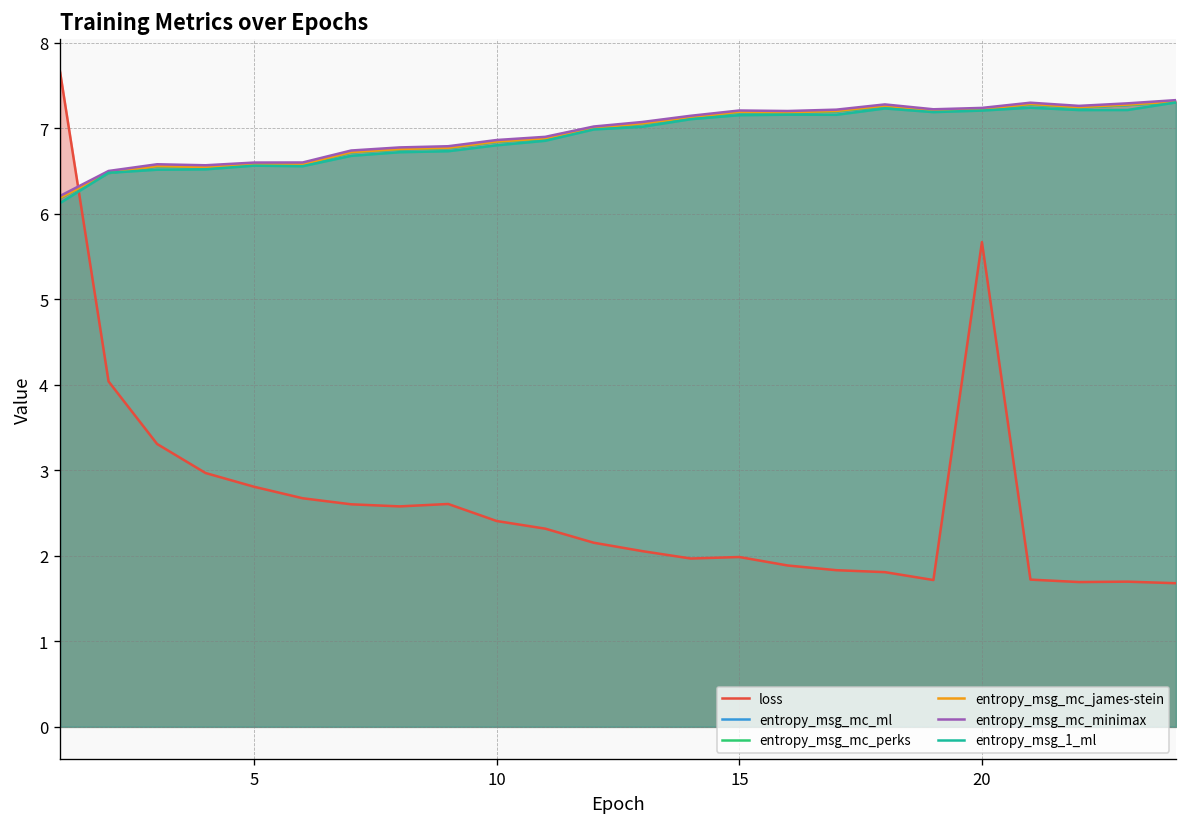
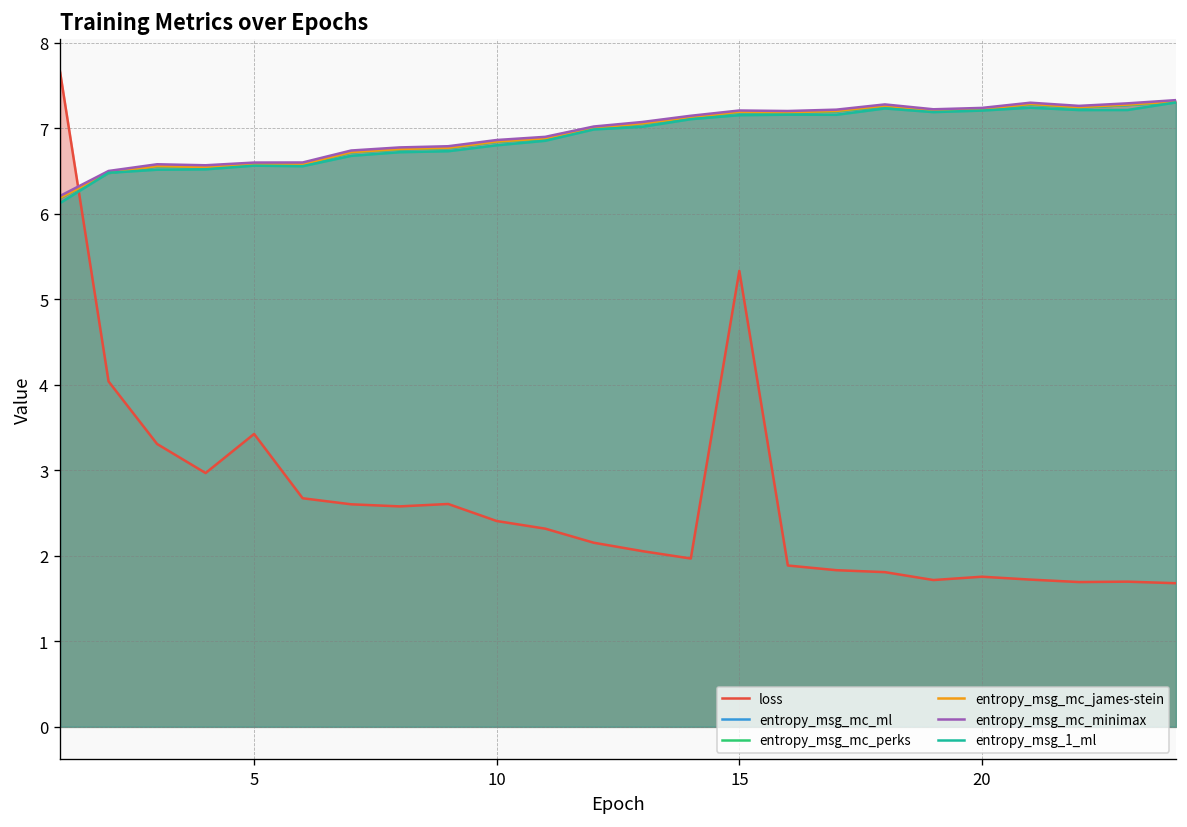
  {
    "loss": {
-     "5": 2.8,
+     "5": 3.4,
      "10": 2.4,
-     "15": 2.0,
-     "20": 5.7
+     "15": 5.3,
+     "20": 1.8
    }
  }
